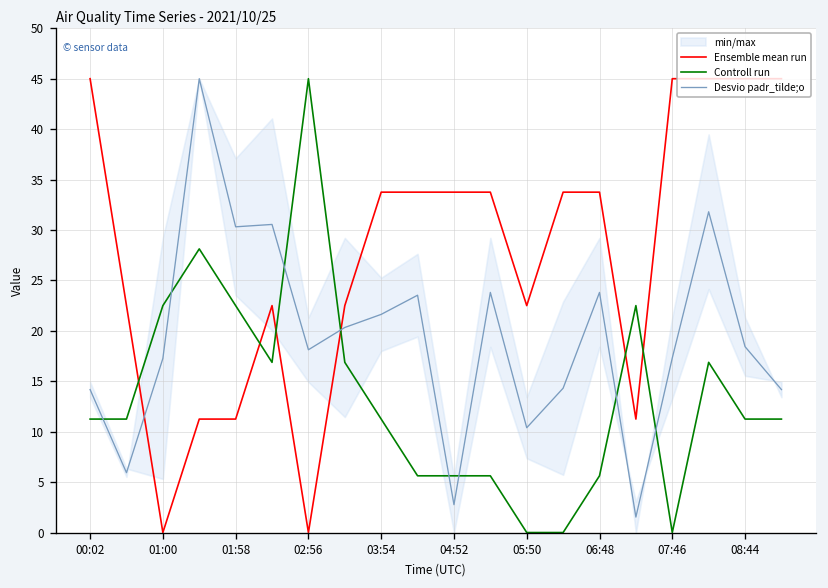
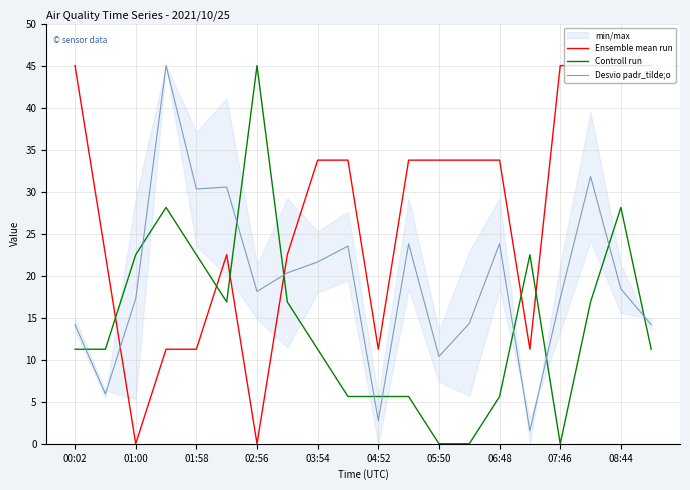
  {
    "Ensemble mean run": {
      "00:02": 45,
      "01:00": 0,
      "01:58": 11,
      "02:56": 0,
      "03:54": 34,
-     "04:52": 34,
-     "05:50": 22,
+     "04:52": 11,
+     "05:50": 34,
      "06:48": 34,
      "07:46": 45
    },
    "Controll run": {
      "00:02": 11,
      "01:00": 23,
      "01:58": 23,
      "02:56": 45,
      "03:54": 11,
      "05:50": 0,
      "06:48": 6,
      "07:46": 0,
-     "08:44": 11
+     "08:44": 28
    },
    "Desvio padr_tilde;o": {
      "00:02": 14,
      "01:00": 17,
      "01:58": 30,
      "02:56": 18,
      "03:54": 22,
      "04:52": 3,
      "05:50": 10,
      "06:48": 24,
      "07:46": 17,
      "08:44": 18
    }
  }
